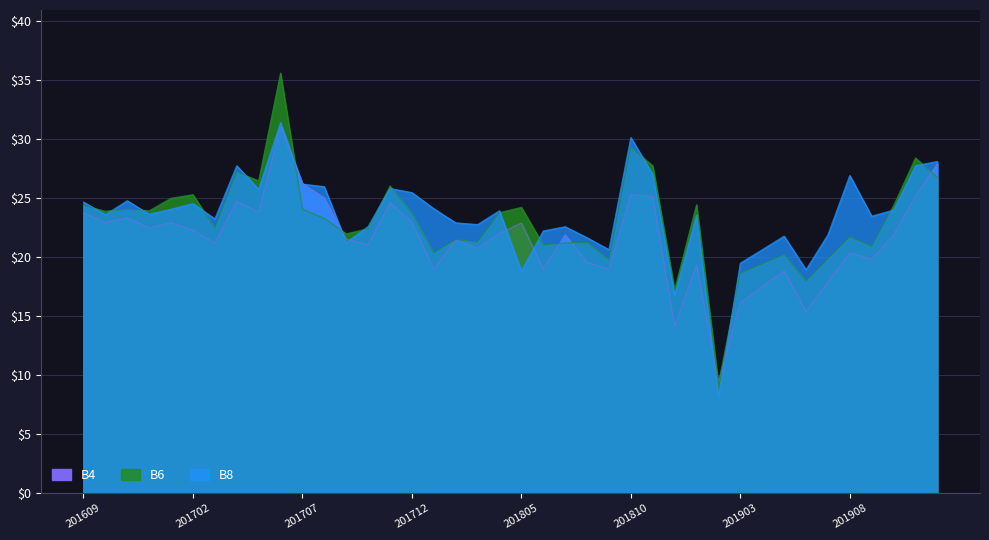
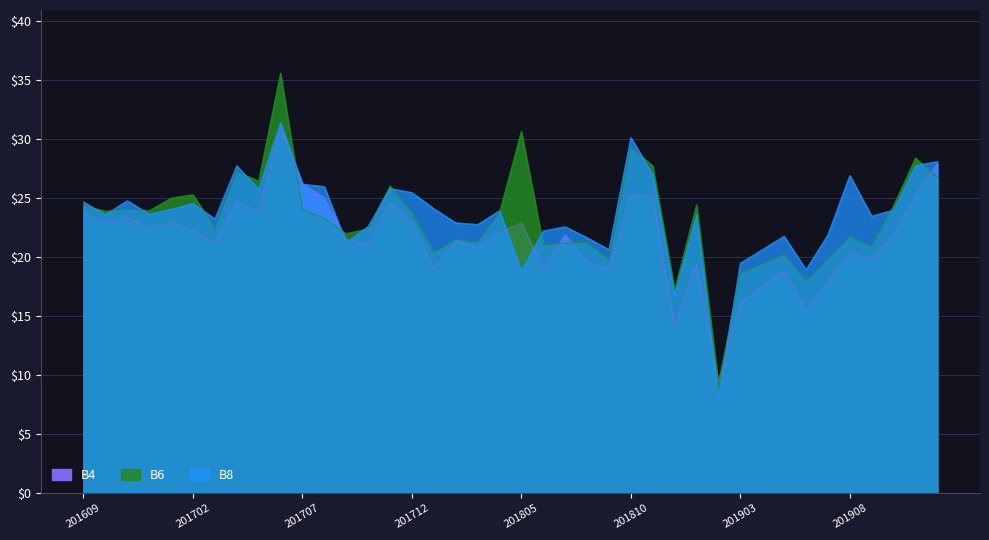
  {
    "B4": {
      "201609": "$23.7",
      "201702": "$22.3",
      "201712": "$22.9",
      "201805": "$22.9",
      "201810": "$25.3",
      "201903": "$16.1",
      "201908": "$20.3"
    },
    "B6": {
      "201609": "$24.4",
      "201702": "$25.3",
      "201707": "$24.0",
      "201712": "$23.7",
-     "201805": "$24.2",
+     "201805": "$30.6",
      "201810": "$29.3",
      "201903": "$18.6",
      "201908": "$21.7"
    },
    "B8": {
      "201609": "$24.7",
      "201702": "$24.5",
      "201712": "$25.5",
      "201805": "$18.8",
      "201810": "$30.1",
      "201903": "$19.5",
      "201908": "$26.9"
    }
  }
